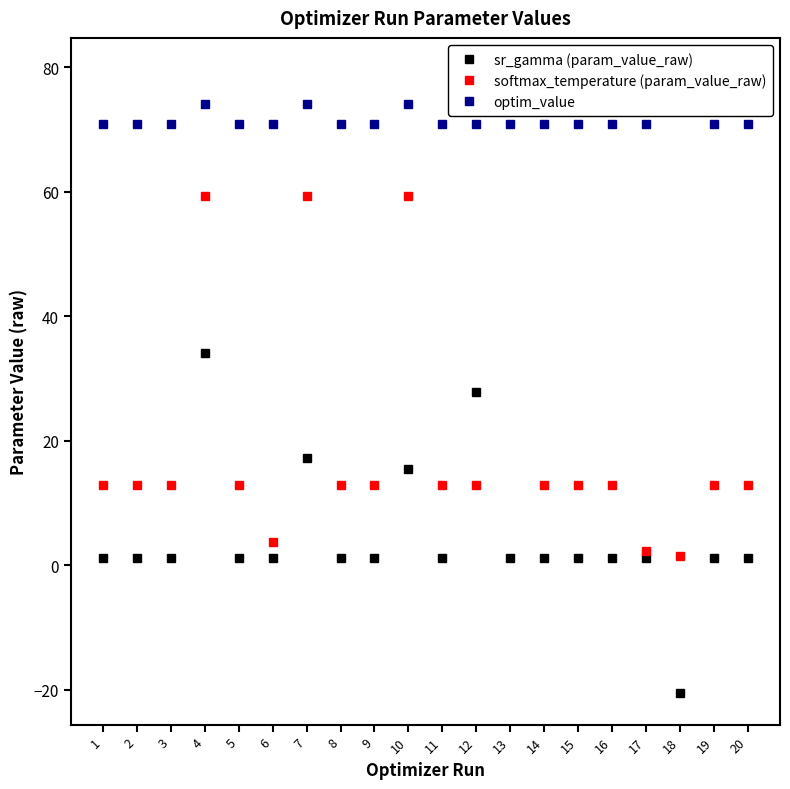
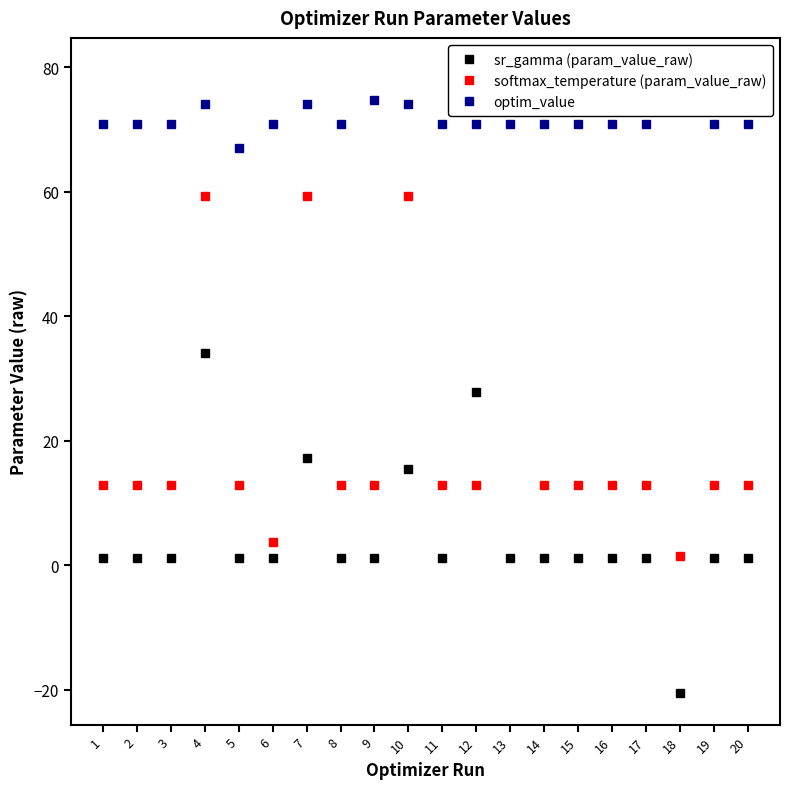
  {
    "sr_gamma (param_value_raw)": {
      "1": 1,
      "2": 1,
      "3": 1,
      "4": 34,
      "5": 1,
      "6": 1,
      "7": 17,
      "8": 1,
      "9": 1,
      "10": 15,
      "11": 1,
      "12": 28,
      "13": 1,
      "14": 1,
      "15": 1,
      "16": 1,
      "17": 1,
      "18": -21,
      "19": 1,
      "20": 1
    },
    "softmax_temperature (param_value_raw)": {
      "1": 13,
      "2": 13,
      "3": 13,
      "4": 59,
      "5": 13,
      "6": 4,
      "7": 59,
      "8": 13,
      "9": 13,
      "10": 59,
      "11": 13,
      "12": 13,
      "14": 13,
      "15": 13,
      "16": 13,
-     "17": 2,
+     "17": 13,
      "18": 1,
      "19": 13,
      "20": 13
    },
    "optim_value": {
      "1": 71,
      "2": 71,
      "3": 71,
      "4": 74,
-     "5": 71,
+     "5": 67,
      "6": 71,
      "7": 74,
      "8": 71,
-     "9": 71,
+     "9": 75,
      "10": 74,
      "11": 71,
      "12": 71,
      "13": 71,
      "14": 71,
      "15": 71,
      "16": 71,
      "17": 71,
      "19": 71,
      "20": 71
    }
  }
